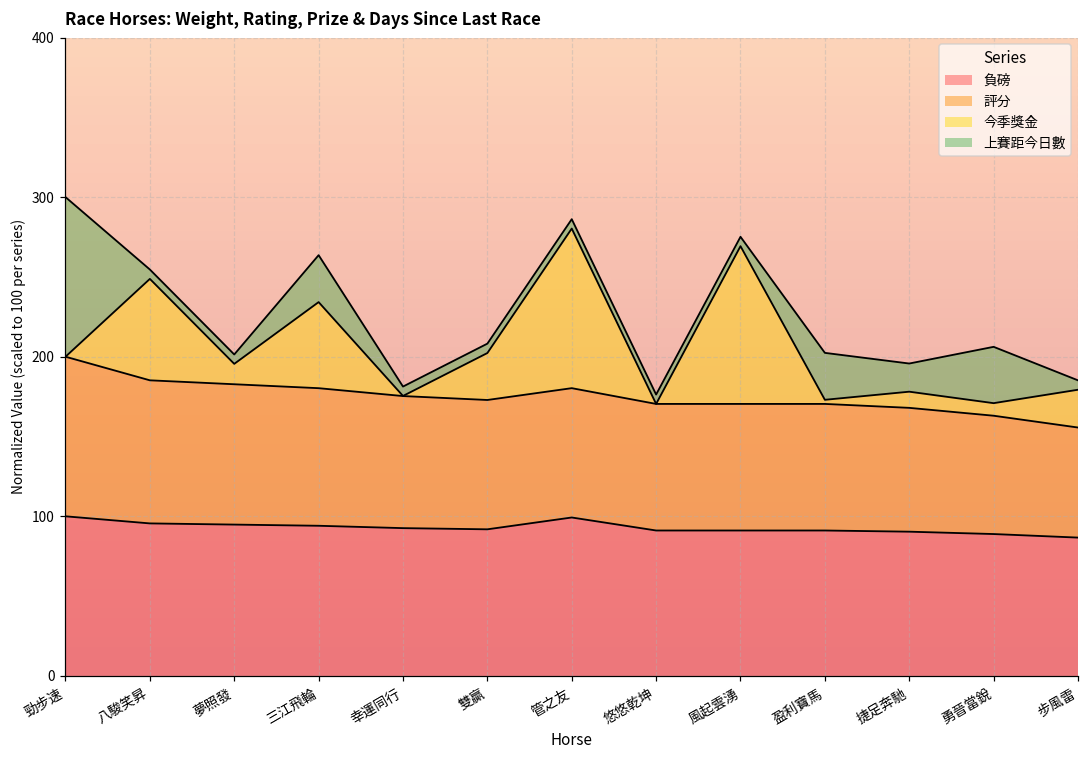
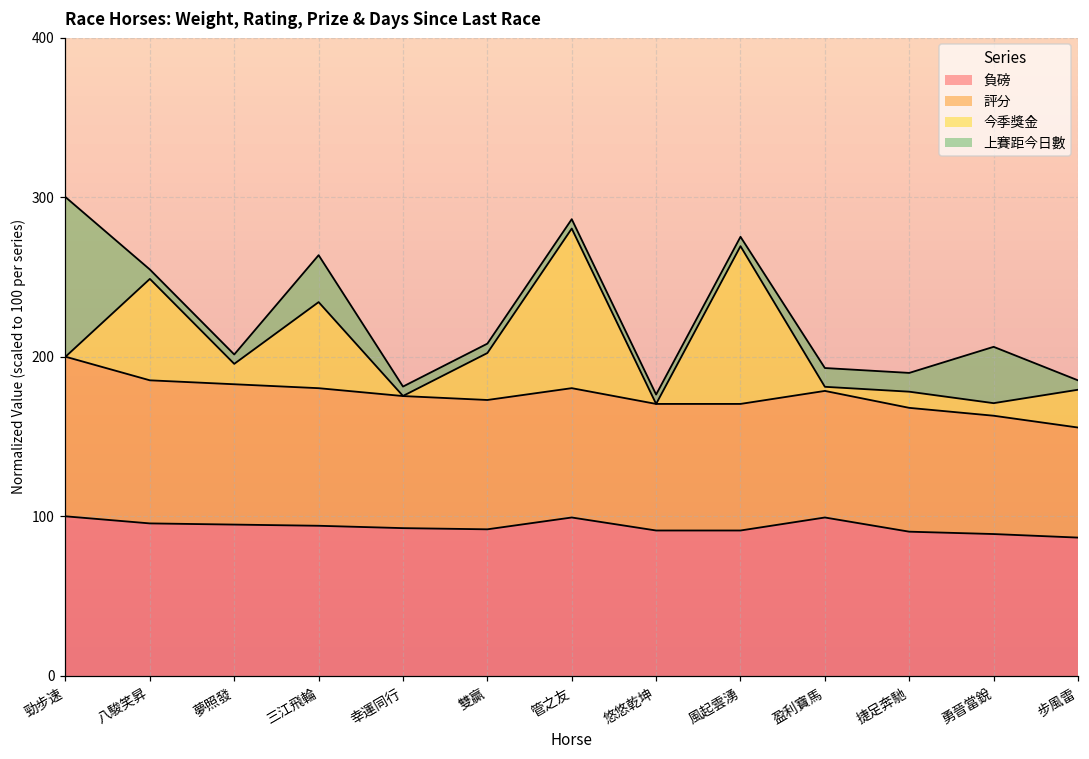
  {
    "負磅": {
      "勁步速": 100,
      "八駿笑昇": 96,
      "夢照發": 95,
      "三江飛輪": 94,
      "幸運同行": 93,
      "雙贏": 92,
      "管之友": 99,
      "悠悠乾坤": 91,
      "風起雲湧": 91,
-     "盈利寶馬": 91,
+     "盈利寶馬": 99,
      "捷足奔馳": 90,
      "勇晉當銳": 89,
      "步風雷": 87
    },
    "上賽距今日數": {
      "勁步速": 100,
      "八駿笑昇": 6,
      "夢照發": 6,
      "三江飛輪": 29,
      "幸運同行": 6,
      "雙贏": 6,
      "管之友": 6,
      "悠悠乾坤": 6,
      "風起雲湧": 6,
-     "盈利寶馬": 29,
-     "捷足奔馳": 18,
+     "盈利寶馬": 12,
+     "捷足奔馳": 12,
      "勇晉當銳": 35,
      "步風雷": 6
    }
  }
